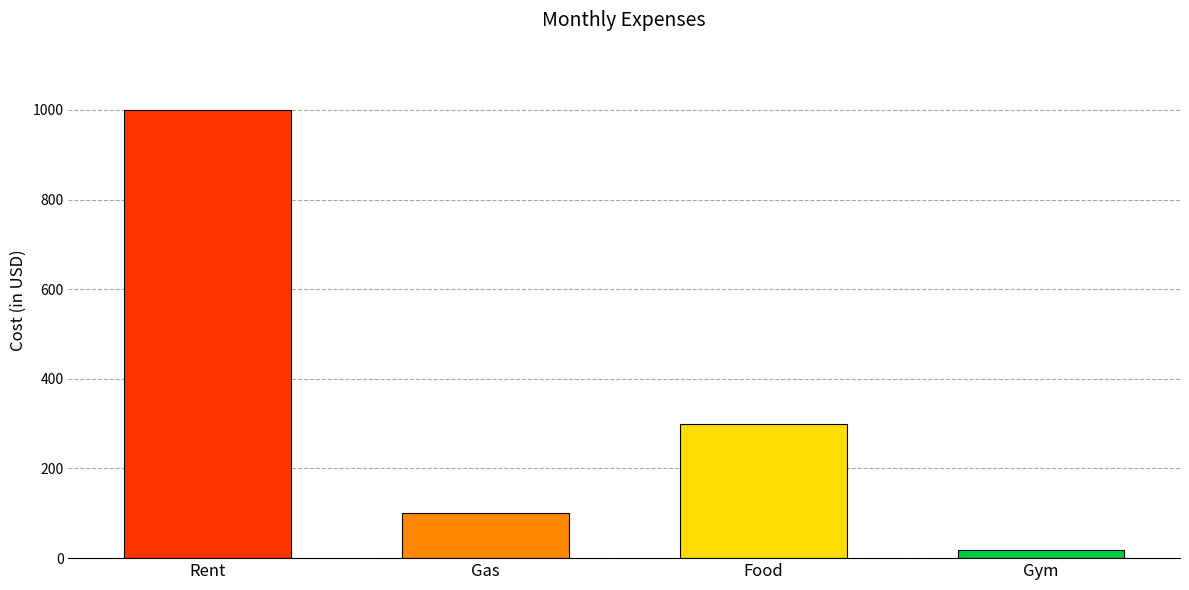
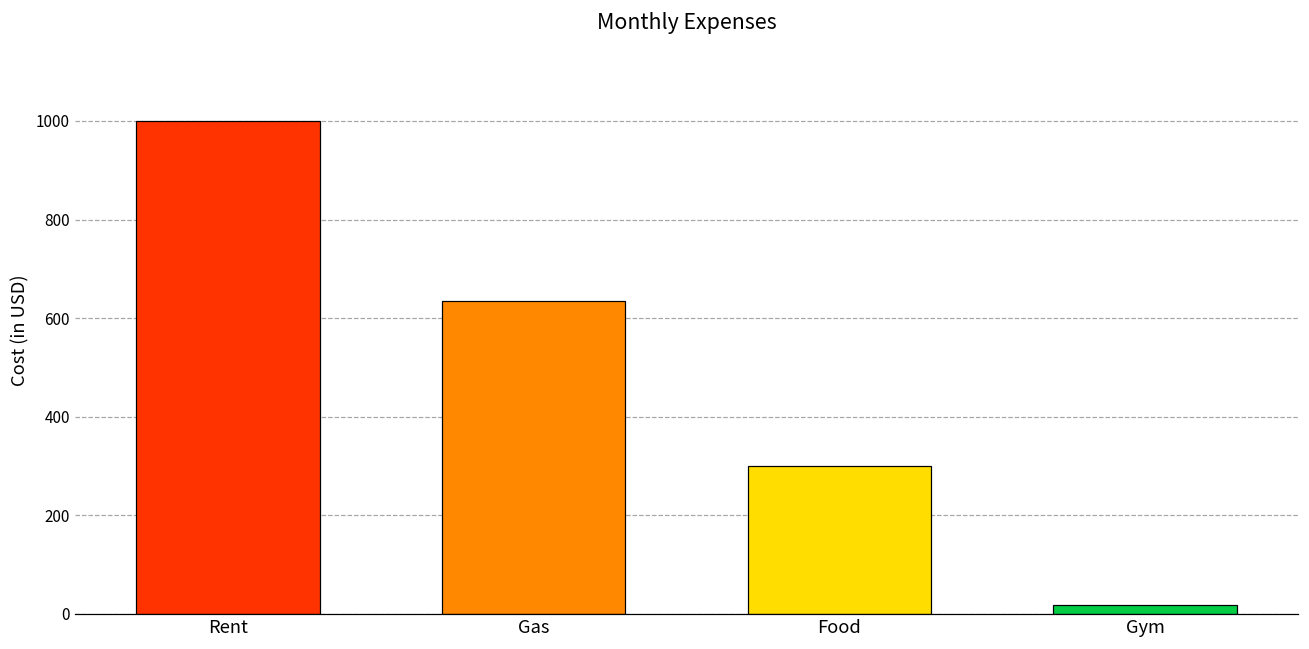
  {
    "Rent": 1000,
-   "Gas": 100,
+   "Gas": 630,
    "Food": 300,
    "Gym": 20
  }
